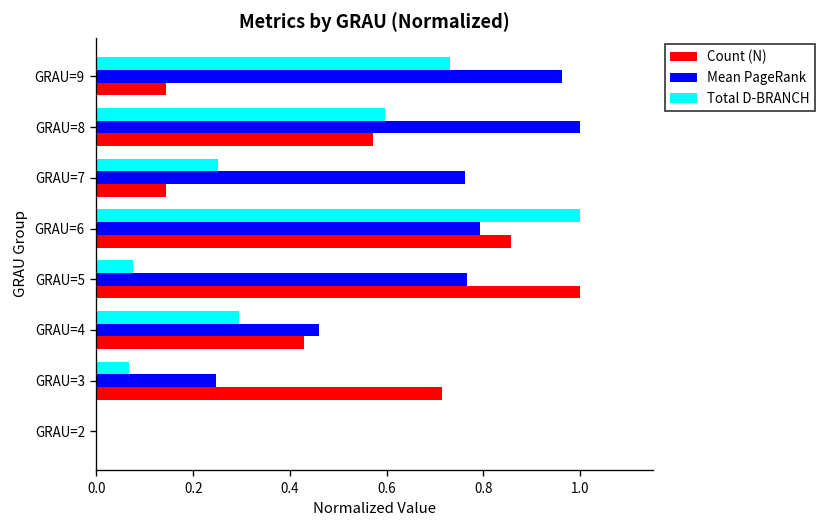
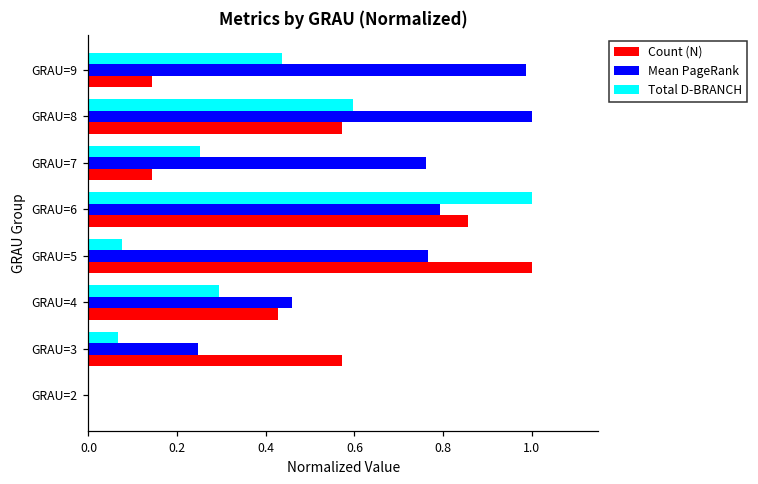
  {
    "Count (N)": {
      "GRAU=9": 0.14,
      "GRAU=8": 0.57,
      "GRAU=7": 0.14,
      "GRAU=6": 0.86,
      "GRAU=5": 1.00,
      "GRAU=4": 0.43,
-     "GRAU=3": 0.71,
+     "GRAU=3": 0.57,
      "GRAU=2": 0.00
    },
    "Mean PageRank": {
-     "GRAU=9": 0.96,
+     "GRAU=9": 0.99,
      "GRAU=8": 1.00,
      "GRAU=7": 0.76,
      "GRAU=6": 0.79,
      "GRAU=5": 0.77,
      "GRAU=4": 0.46,
      "GRAU=3": 0.25,
      "GRAU=2": 0.00
    },
    "Total D-BRANCH": {
-     "GRAU=9": 0.73,
+     "GRAU=9": 0.44,
      "GRAU=8": 0.60,
      "GRAU=7": 0.25,
      "GRAU=6": 1.00,
      "GRAU=5": 0.08,
      "GRAU=4": 0.29,
      "GRAU=3": 0.07,
      "GRAU=2": 0.00
    }
  }
